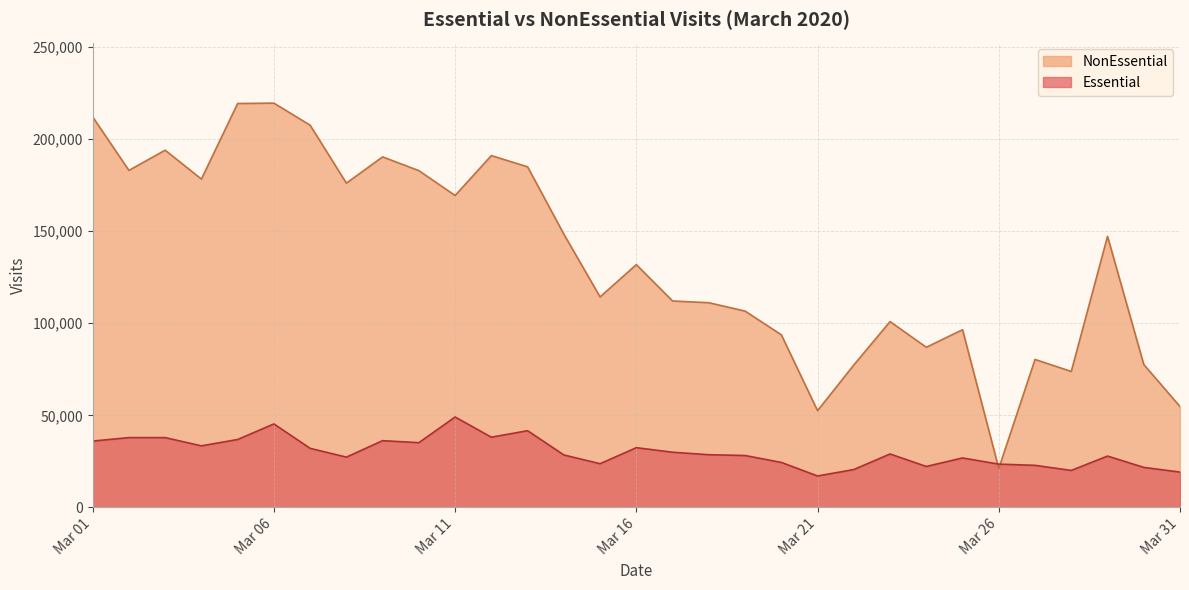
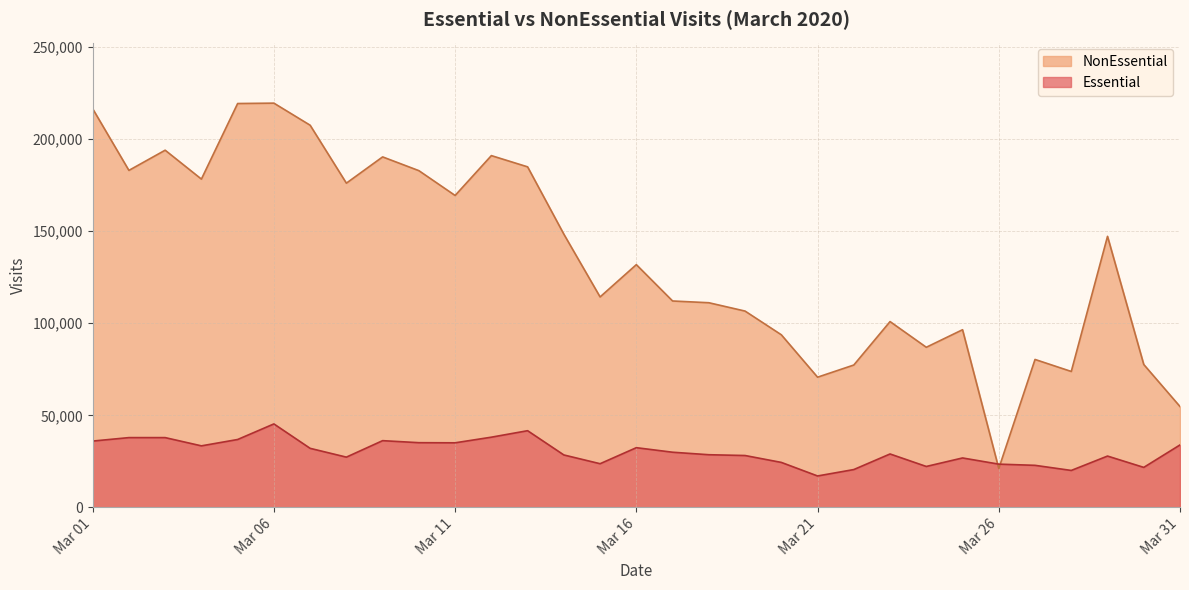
  {
    "NonEssential": {
-     "Mar 01": "212,000",
+     "Mar 01": "217,000",
      "Mar 06": "220,000",
      "Mar 11": "169,000",
      "Mar 16": "132,000",
-     "Mar 21": "53,000",
+     "Mar 21": "71,000",
      "Mar 26": "21,000",
      "Mar 31": "55,000"
    },
    "Essential": {
      "Mar 01": "36,000",
      "Mar 06": "45,000",
-     "Mar 11": "49,000",
+     "Mar 11": "35,000",
      "Mar 16": "32,000",
      "Mar 21": "17,000",
      "Mar 26": "23,000",
-     "Mar 31": "19,000"
+     "Mar 31": "34,000"
    }
  }
